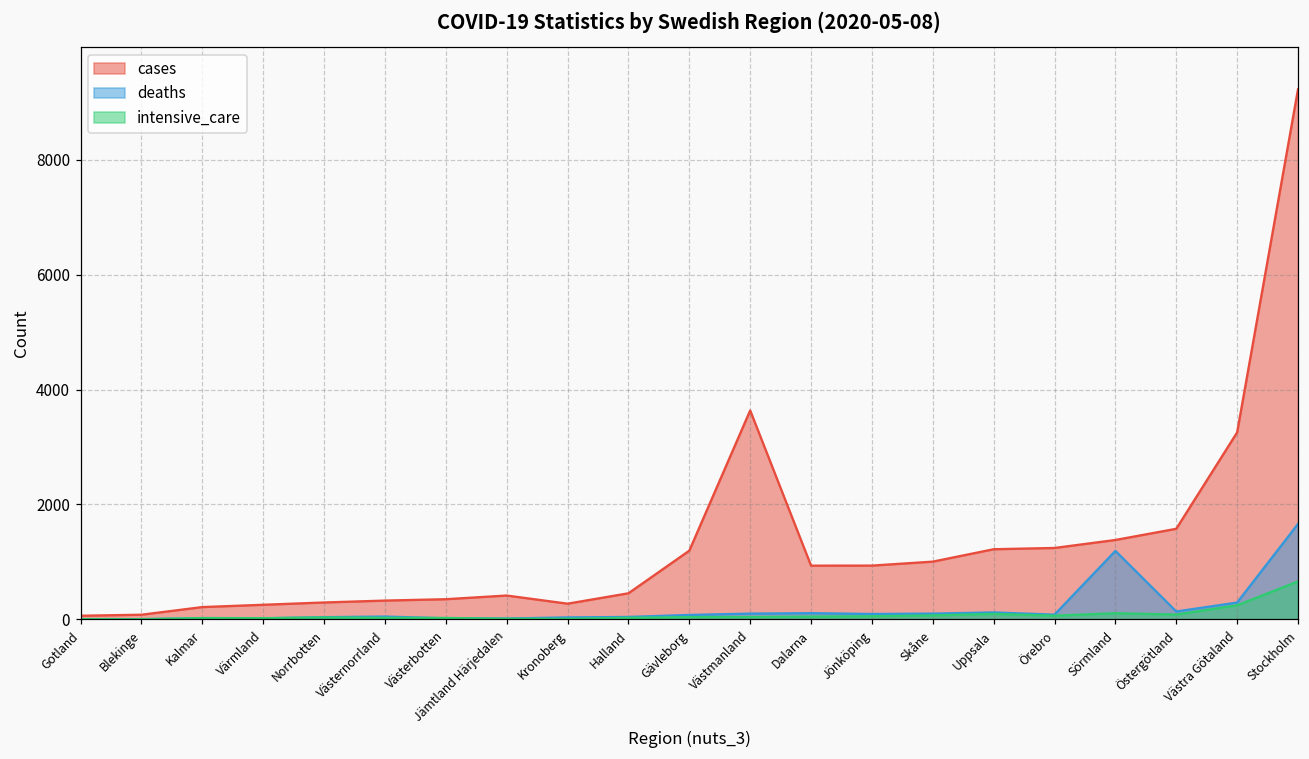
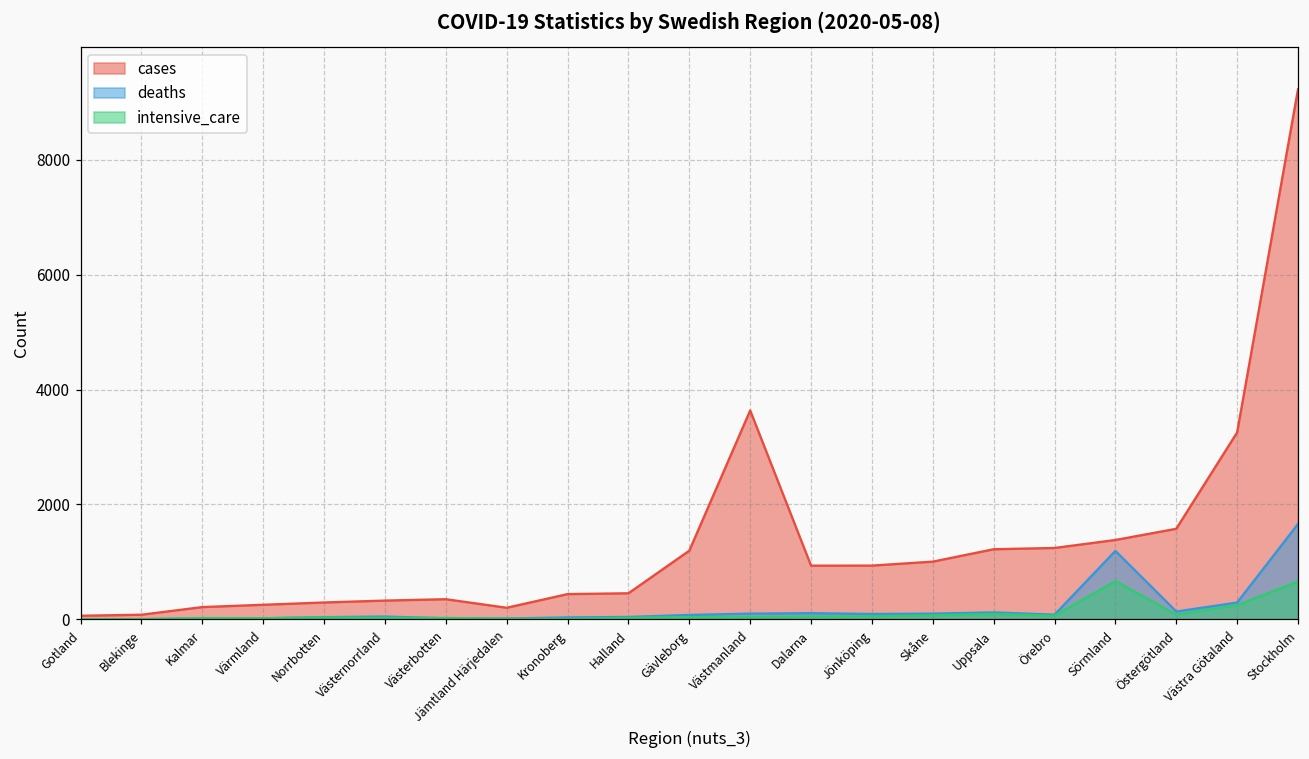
  {
    "cases": {
      "Gotland": 100,
      "Blekinge": 100,
      "Kalmar": 200,
      "Värmland": 300,
      "Norrbotten": 300,
      "Västernorrland": 300,
      "Västerbotten": 400,
-     "Jämtland Härjedalen": 400,
-     "Kronoberg": 300,
+     "Jämtland Härjedalen": 200,
+     "Kronoberg": 400,
      "Halland": 500,
      "Gävleborg": 1200,
      "Västmanland": 3600,
      "Dalarna": 900,
      "Jönköping": 900,
      "Skåne": 1000,
      "Uppsala": 1200,
      "Örebro": 1200,
      "Sörmland": 1400,
      "Östergötland": 1600,
      "Västra Götaland": 3300,
      "Stockholm": 9200
    },
    "deaths": {
      "Västmanland": 100,
      "Dalarna": 100,
      "Sörmland": 1200,
      "Östergötland": 100,
      "Stockholm": 1700
    },
    "intensive_care": {
      "Västmanland": 0,
      "Dalarna": 0,
-     "Sörmland": 100,
+     "Sörmland": 700,
      "Östergötland": 100,
      "Stockholm": 700
    }
  }
